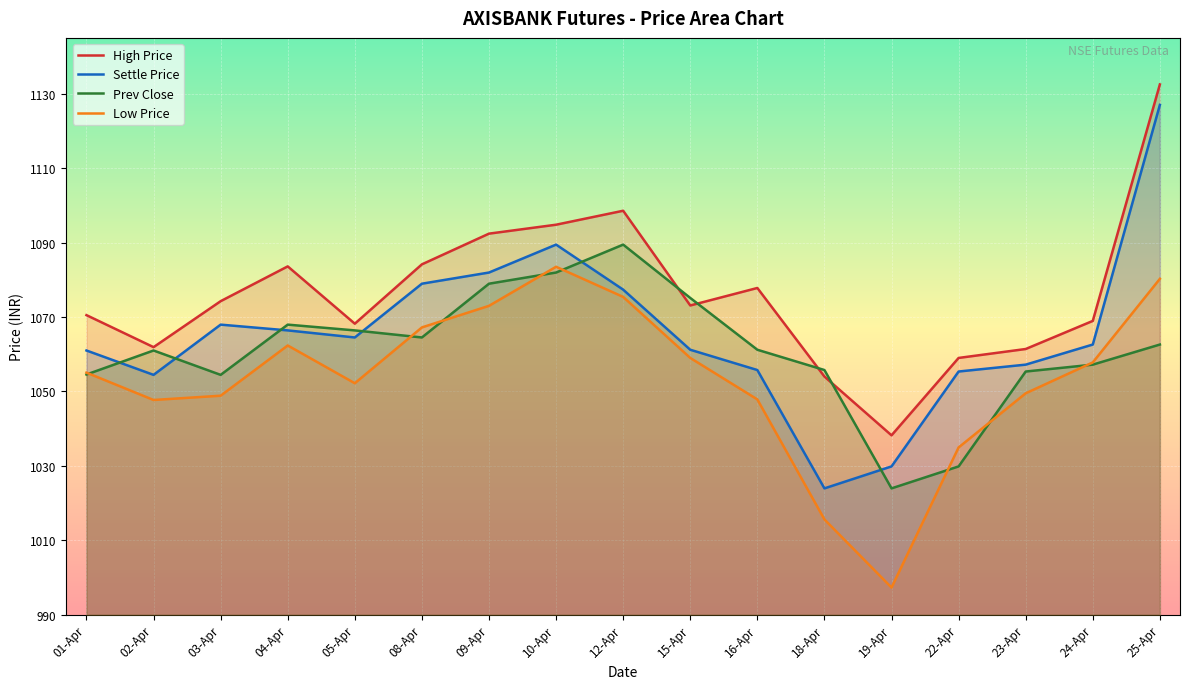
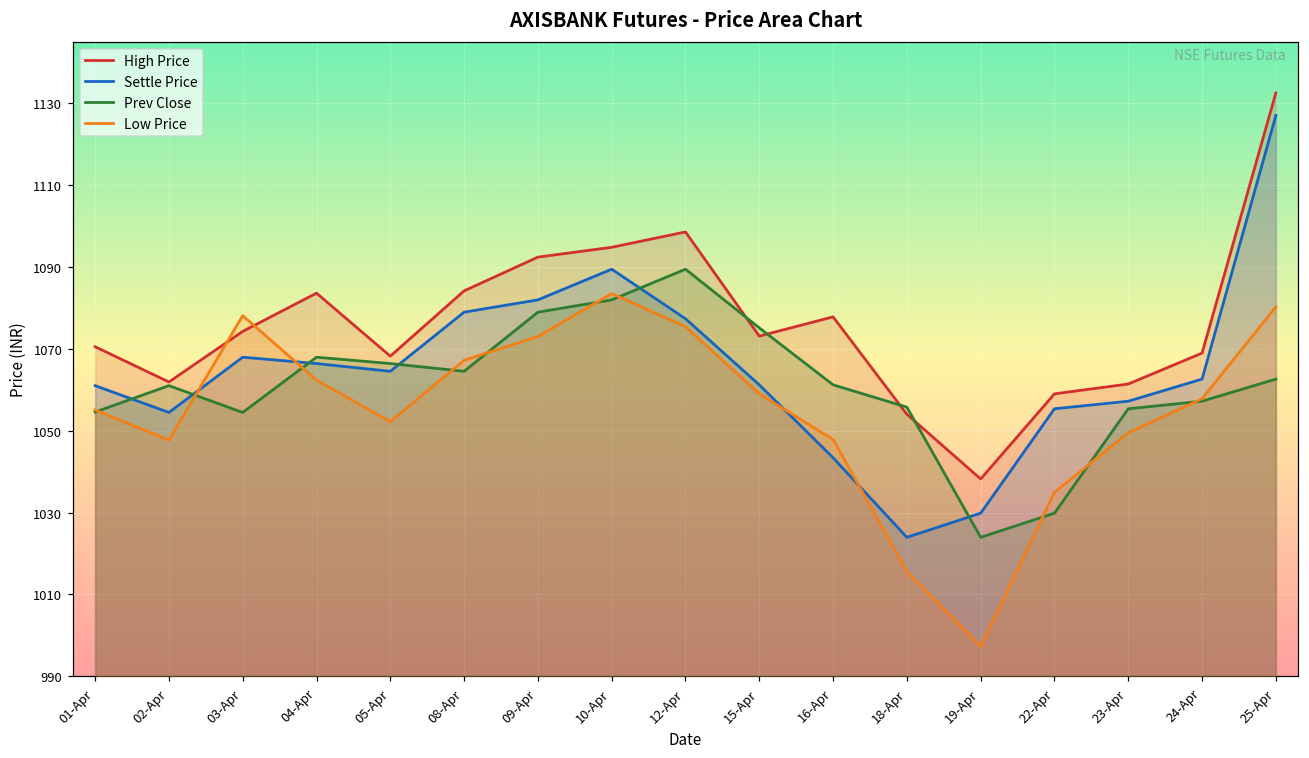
  {
    "High Price": {
      "01-Apr": 1071,
      "02-Apr": 1062,
      "03-Apr": 1074,
      "04-Apr": 1084,
      "05-Apr": 1068,
      "08-Apr": 1084,
      "09-Apr": 1092,
      "10-Apr": 1095,
      "12-Apr": 1099,
      "15-Apr": 1073,
      "16-Apr": 1078,
      "18-Apr": 1054,
      "19-Apr": 1038,
      "22-Apr": 1059,
      "23-Apr": 1061,
      "24-Apr": 1069,
      "25-Apr": 1133
    },
    "Settle Price": {
      "01-Apr": 1061,
      "02-Apr": 1054,
      "03-Apr": 1068,
      "04-Apr": 1066,
      "05-Apr": 1065,
      "08-Apr": 1079,
      "09-Apr": 1082,
      "10-Apr": 1089,
      "12-Apr": 1077,
      "15-Apr": 1061,
-     "16-Apr": 1056,
+     "16-Apr": 1043,
      "18-Apr": 1024,
      "19-Apr": 1030,
      "22-Apr": 1055,
      "23-Apr": 1057,
      "24-Apr": 1063,
      "25-Apr": 1127
    },
    "Prev Close": {
      "02-Apr": 1061,
      "03-Apr": 1054,
      "04-Apr": 1068,
      "05-Apr": 1066,
      "08-Apr": 1065,
      "09-Apr": 1079,
      "10-Apr": 1082,
      "12-Apr": 1089,
      "15-Apr": 1075,
      "16-Apr": 1061,
      "18-Apr": 1056,
      "19-Apr": 1024,
      "22-Apr": 1030,
      "23-Apr": 1055,
      "25-Apr": 1063
    },
    "Low Price": {
      "02-Apr": 1048,
-     "03-Apr": 1049,
+     "03-Apr": 1078,
      "04-Apr": 1062,
      "05-Apr": 1052,
      "08-Apr": 1067,
      "09-Apr": 1073,
      "10-Apr": 1084,
      "12-Apr": 1075,
      "15-Apr": 1059,
      "16-Apr": 1048,
      "18-Apr": 1016,
      "19-Apr": 997,
      "22-Apr": 1035,
      "23-Apr": 1050,
      "25-Apr": 1080
    }
  }
